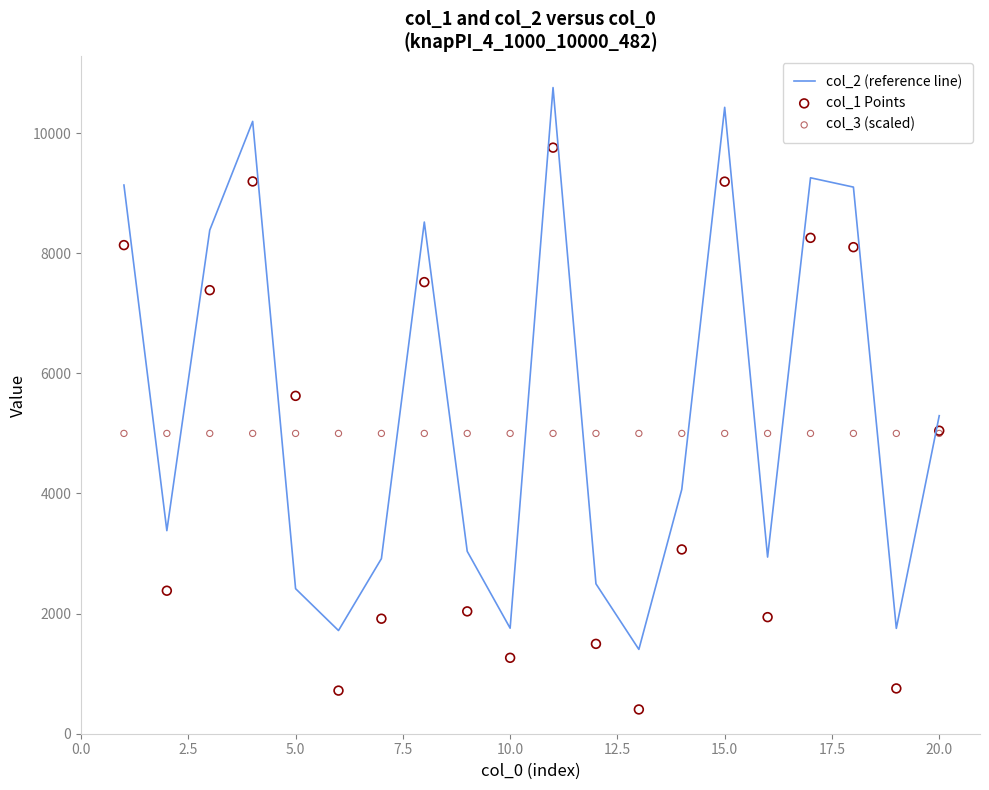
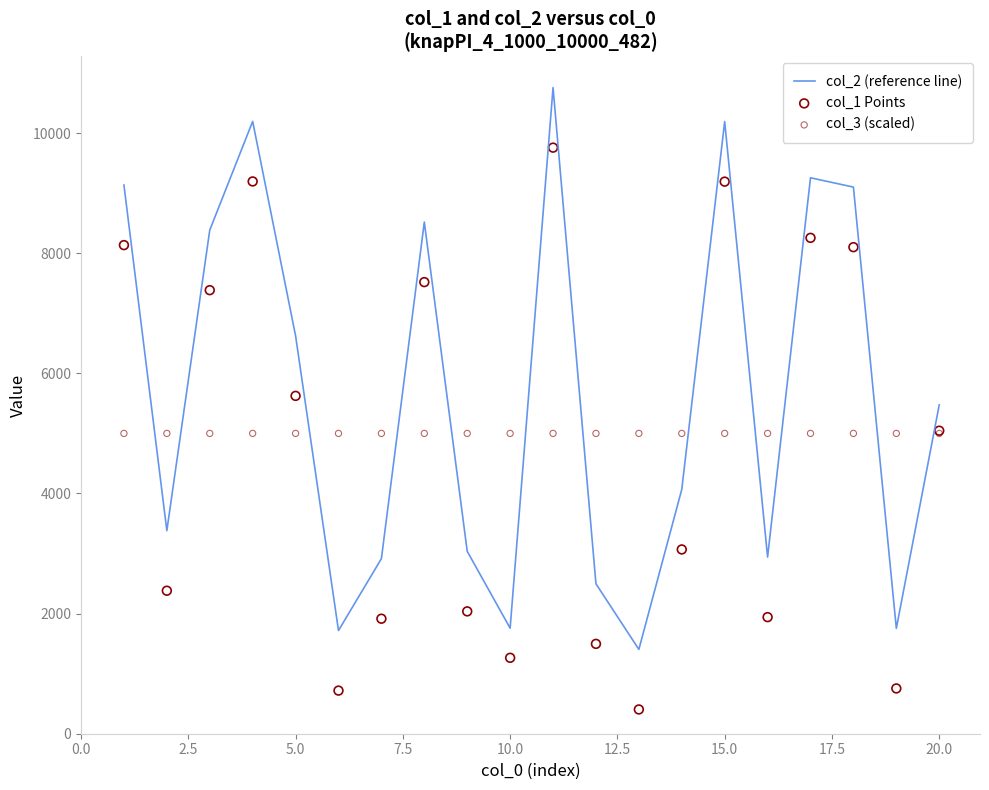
  {
    "col_2 (reference line)": {
-     "5.0": 2400,
+     "5.0": 6600,
      "10.0": 1800,
-     "15.0": 10400,
-     "20.0": 5300
+     "15.0": 10200,
+     "20.0": 5500
    }
  }
